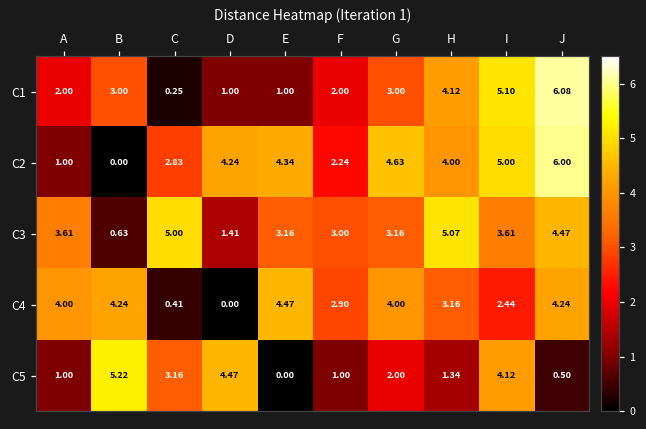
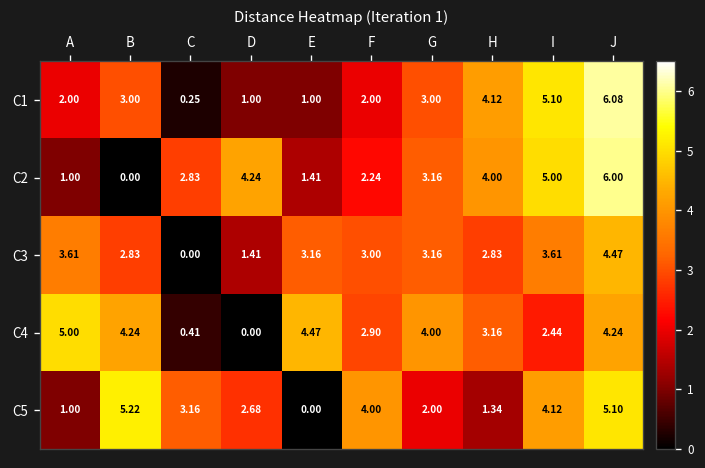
  {
    "C1": {
      "A": 2.00,
      "B": 3.00,
      "C": 0.25,
      "D": 1.00,
      "E": 1.00,
      "F": 2.00,
      "G": 3.00,
      "H": 4.12,
      "I": 5.10,
      "J": 6.08
    },
    "C2": {
      "A": 1.00,
      "B": 0.00,
      "C": 2.83,
      "D": 4.24,
-     "E": 4.34,
+     "E": 1.41,
      "F": 2.24,
-     "G": 4.63,
+     "G": 3.16,
      "H": 4.00,
      "I": 5.00,
      "J": 6.00
    },
    "C3": {
      "A": 3.61,
-     "B": 0.63,
-     "C": 5.00,
+     "B": 2.83,
+     "C": 0.00,
      "D": 1.41,
      "E": 3.16,
      "F": 3.00,
      "G": 3.16,
-     "H": 5.07,
+     "H": 2.83,
      "I": 3.61,
      "J": 4.47
    },
    "C4": {
-     "A": 4.00,
+     "A": 5.00,
      "B": 4.24,
      "C": 0.41,
      "D": 0.00,
      "E": 4.47,
      "F": 2.90,
      "G": 4.00,
      "H": 3.16,
      "I": 2.44,
      "J": 4.24
    },
    "C5": {
      "A": 1.00,
      "B": 5.22,
      "C": 3.16,
-     "D": 4.47,
+     "D": 2.68,
      "E": 0.00,
-     "F": 1.00,
+     "F": 4.00,
      "G": 2.00,
      "H": 1.34,
      "I": 4.12,
-     "J": 0.50
+     "J": 5.10
    }
  }
